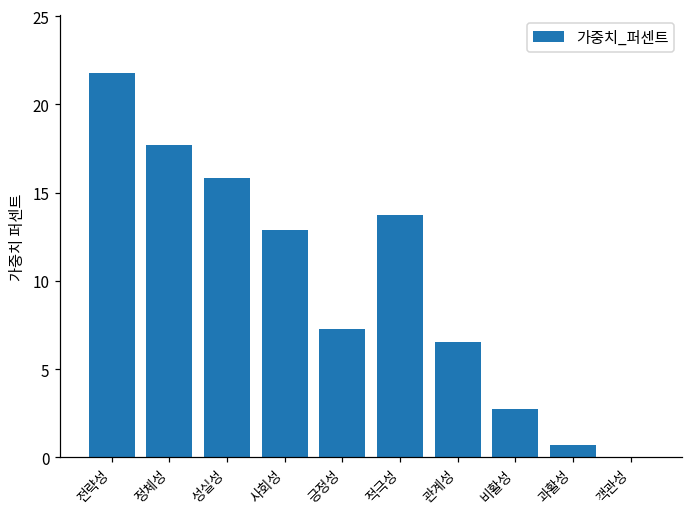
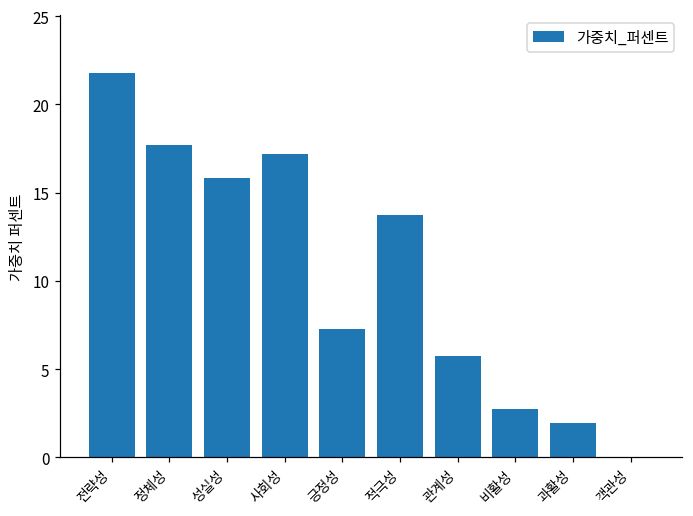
  {
    "전략성": 21.8,
    "정체성": 17.7,
    "성실성": 15.8,
-   "사회성": 12.9,
+   "사회성": 17.2,
    "긍정성": 7.3,
    "적극성": 13.7,
-   "관계성": 6.5,
+   "관계성": 5.7,
    "비활성": 2.7,
-   "과활성": 0.7,
+   "과활성": 2.0,
    "객관성": 0.0
  }
